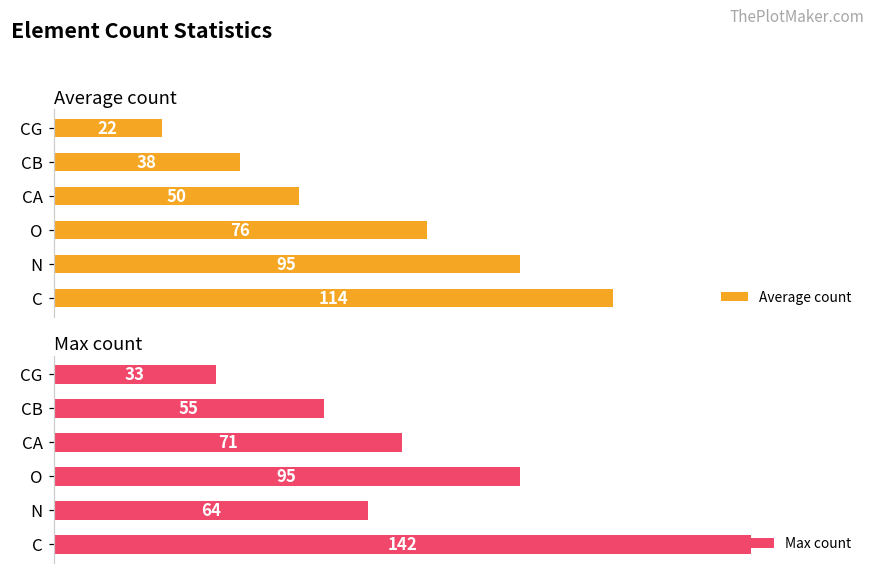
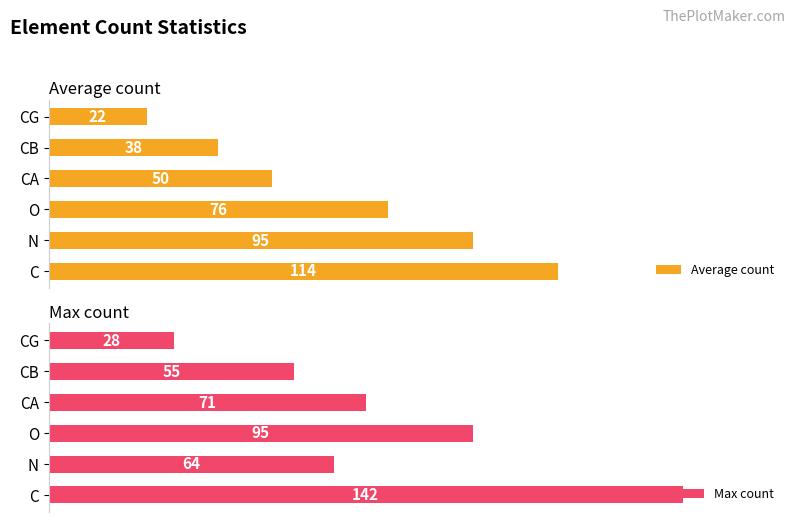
  {
    "Average count": {
      "CG": 22,
      "CB": 38,
      "CA": 50,
      "O": 76,
      "N": 95,
      "C": 114
    },
    "Max count": {
-     "CG": 33,
+     "CG": 28,
      "CB": 55,
      "CA": 71,
      "O": 95,
      "N": 64,
      "C": 142
    }
  }
